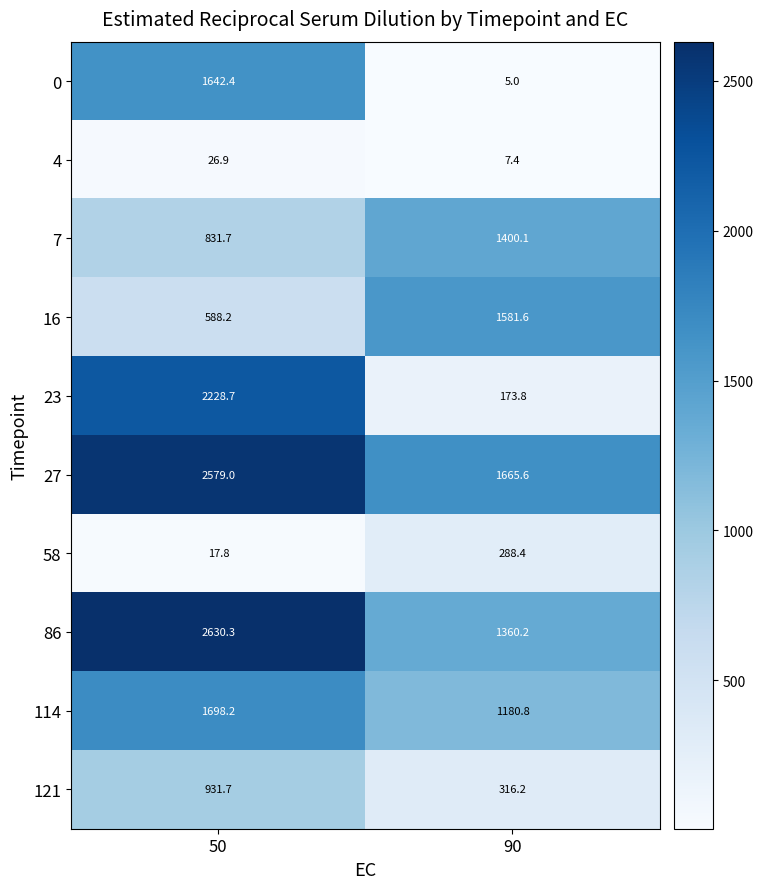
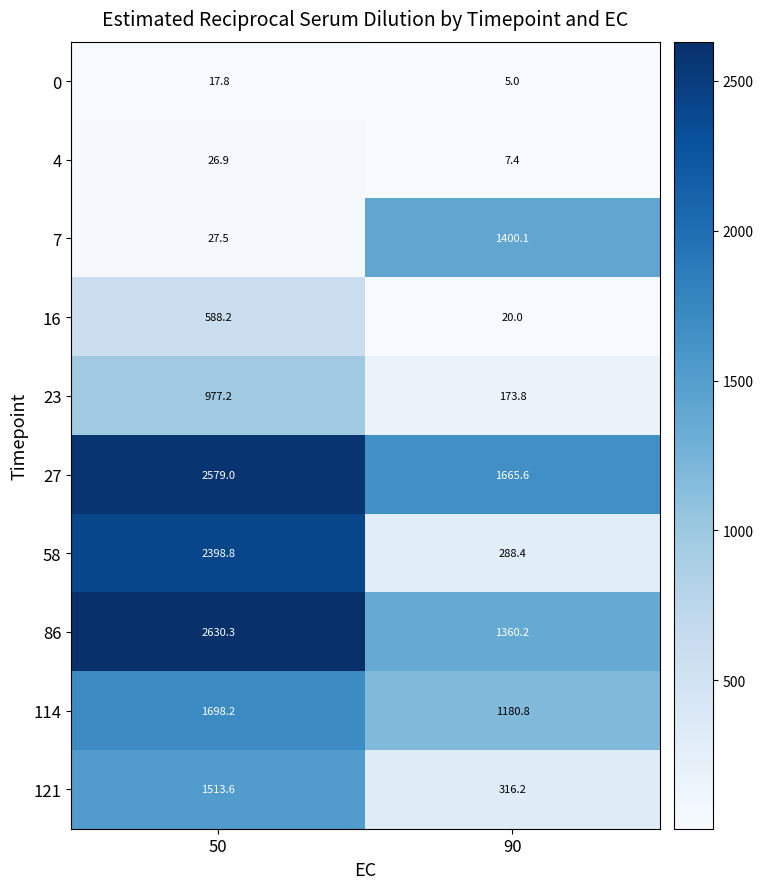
  {
    "0": {
-     "50": 1642.4,
+     "50": 17.8,
      "90": 5.0
    },
    "4": {
      "50": 26.9,
      "90": 7.4
    },
    "7": {
-     "50": 831.7,
+     "50": 27.5,
      "90": 1400.1
    },
    "16": {
      "50": 588.2,
-     "90": 1581.6
+     "90": 20.0
    },
    "23": {
-     "50": 2228.7,
+     "50": 977.2,
      "90": 173.8
    },
    "27": {
      "50": 2579.0,
      "90": 1665.6
    },
    "58": {
-     "50": 17.8,
+     "50": 2398.8,
      "90": 288.4
    },
    "86": {
      "50": 2630.3,
      "90": 1360.2
    },
    "114": {
      "50": 1698.2,
      "90": 1180.8
    },
    "121": {
-     "50": 931.7,
+     "50": 1513.6,
      "90": 316.2
    }
  }
